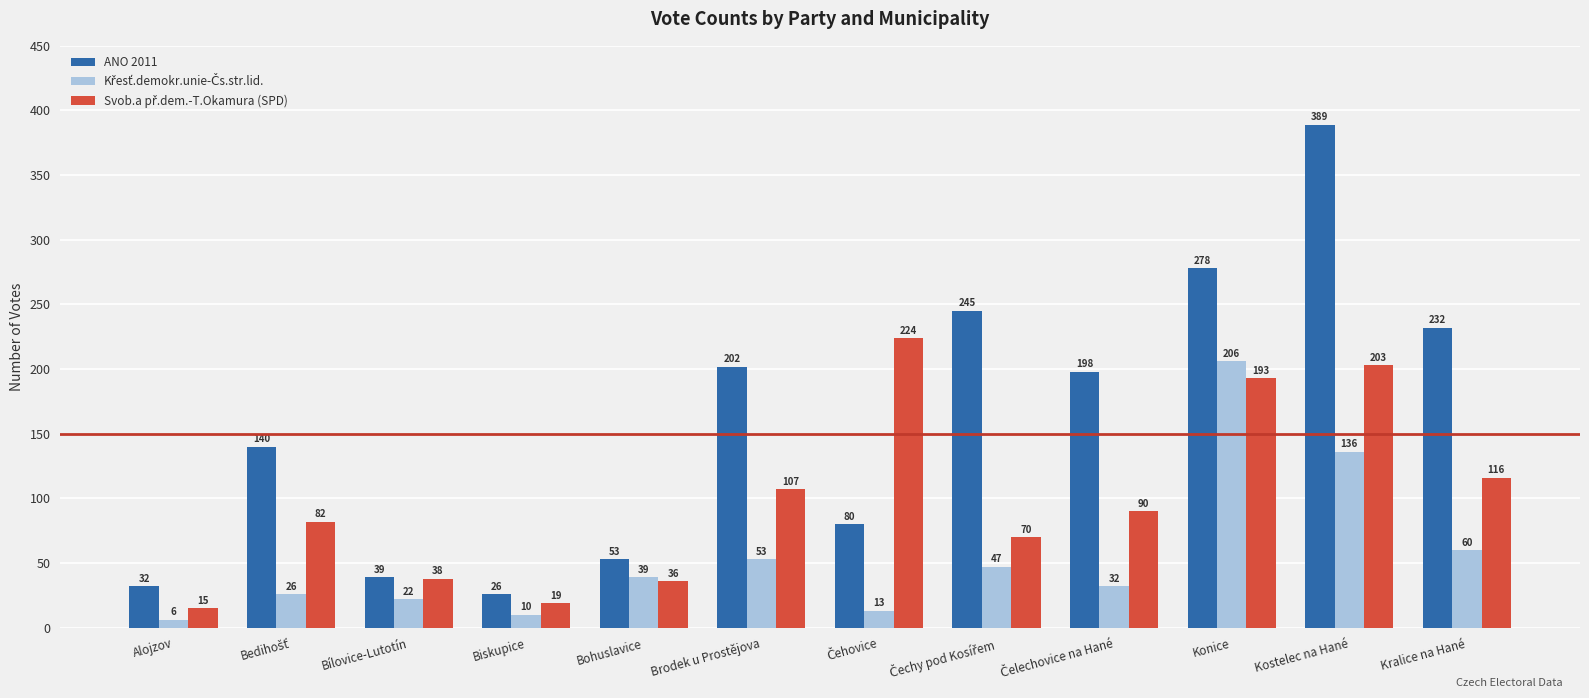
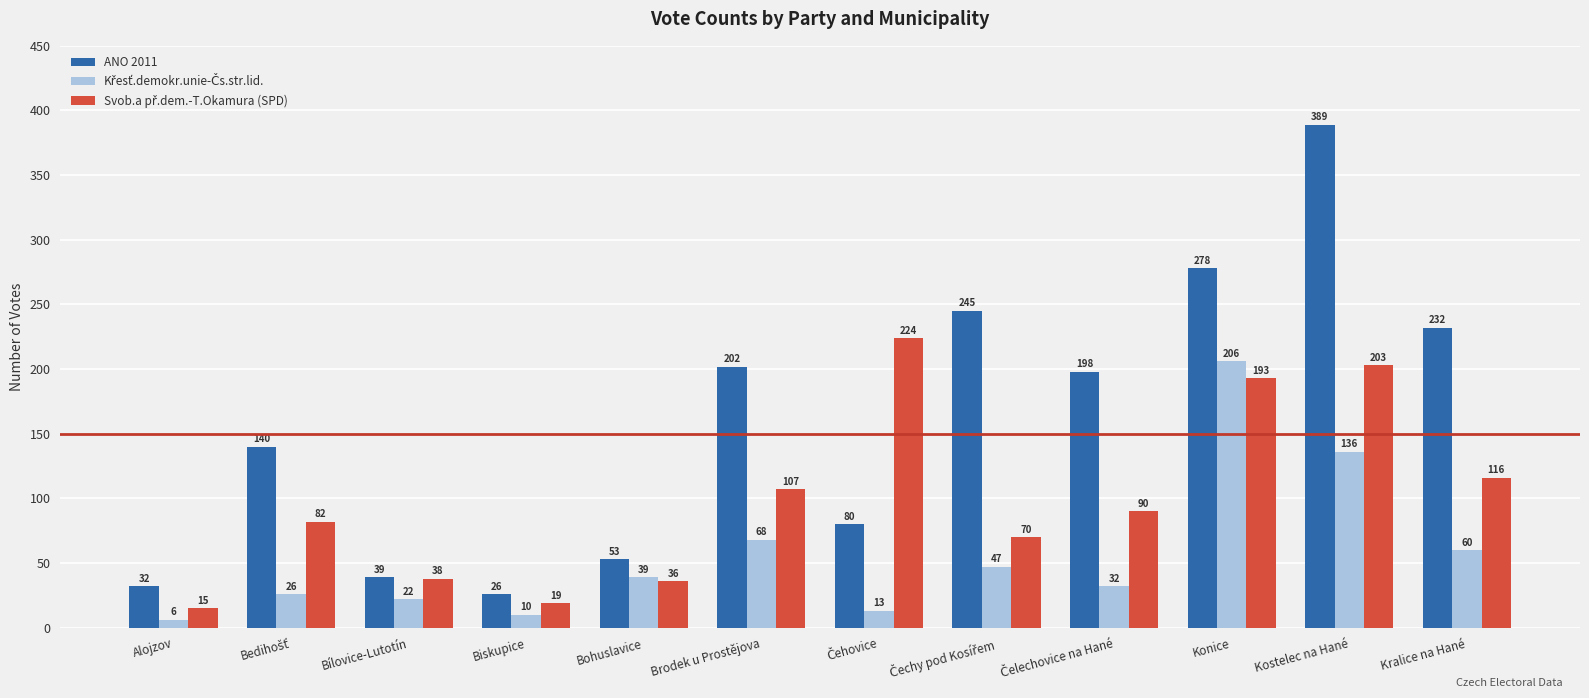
  {
    "ANO 2011": {
      "Alojzov": 32,
      "Bedihošť": 140,
      "Bílovice-Lutotín": 39,
      "Biskupice": 26,
      "Bohuslavice": 53,
      "Brodek u Prostějova": 202,
      "Čehovice": 80,
      "Čechy pod Kosířem": 245,
      "Čelechovice na Hané": 198,
      "Konice": 278,
      "Kostelec na Hané": 389,
      "Kralice na Hané": 232
    },
    "Křesť.demokr.unie-Čs.str.lid.": {
      "Alojzov": 6,
      "Bedihošť": 26,
      "Bílovice-Lutotín": 22,
      "Biskupice": 10,
      "Bohuslavice": 39,
-     "Brodek u Prostějova": 53,
+     "Brodek u Prostějova": 68,
      "Čehovice": 13,
      "Čechy pod Kosířem": 47,
      "Čelechovice na Hané": 32,
      "Konice": 206,
      "Kostelec na Hané": 136,
      "Kralice na Hané": 60
    },
    "Svob.a př.dem.-T.Okamura (SPD)": {
      "Alojzov": 15,
      "Bedihošť": 82,
      "Bílovice-Lutotín": 38,
      "Biskupice": 19,
      "Bohuslavice": 36,
      "Brodek u Prostějova": 107,
      "Čehovice": 224,
      "Čechy pod Kosířem": 70,
      "Čelechovice na Hané": 90,
      "Konice": 193,
      "Kostelec na Hané": 203,
      "Kralice na Hané": 116
    }
  }
